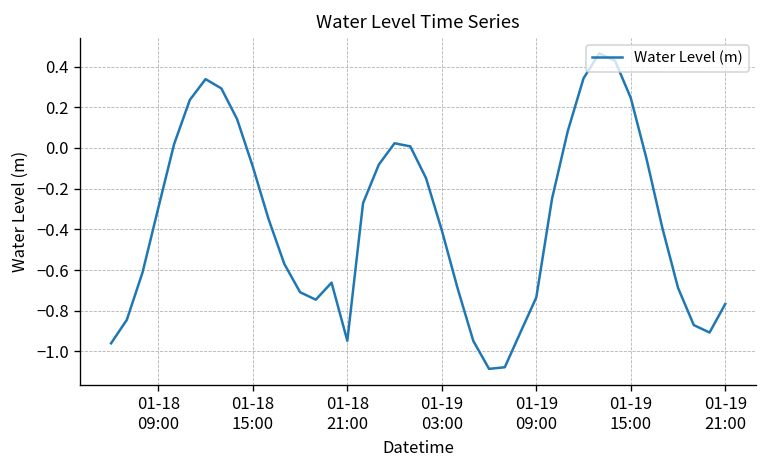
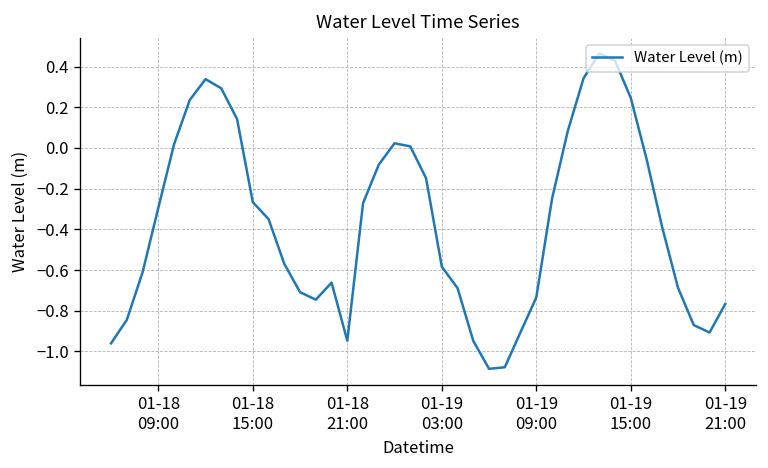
  {
    "01-18 09:00": -0.29,
-   "01-18 15:00": -0.09,
+   "01-18 15:00": -0.27,
    "01-18 21:00": -0.95,
-   "01-19 03:00": -0.40,
+   "01-19 03:00": -0.58,
    "01-19 09:00": -0.73,
    "01-19 15:00": 0.25,
    "01-19 21:00": -0.77
  }
